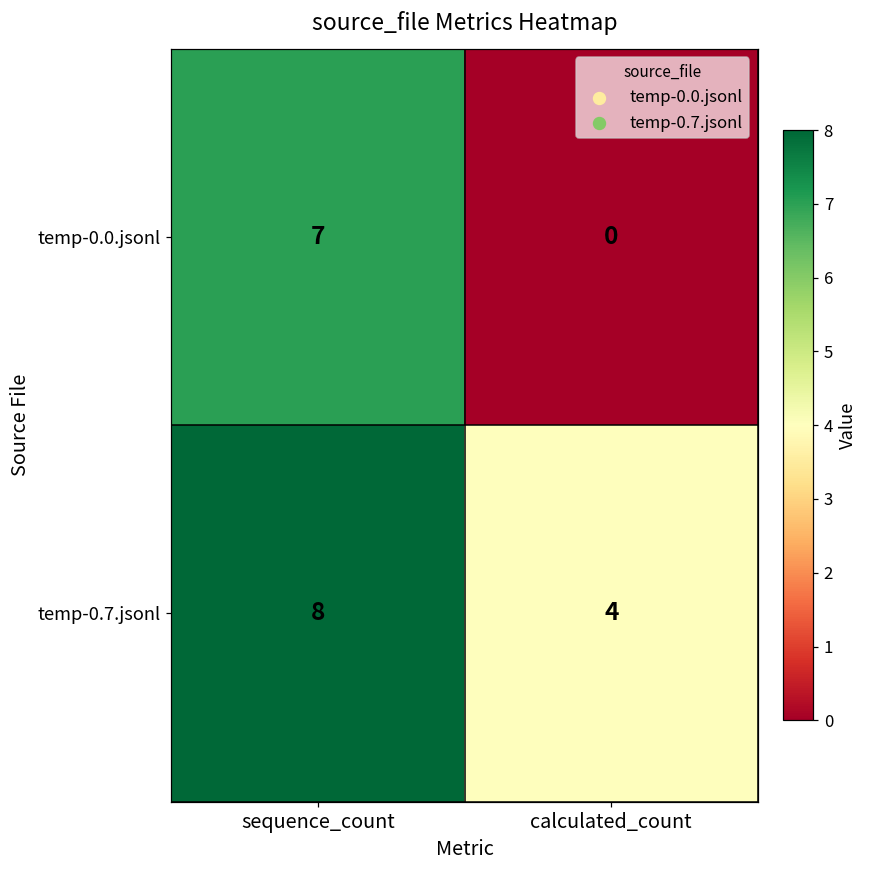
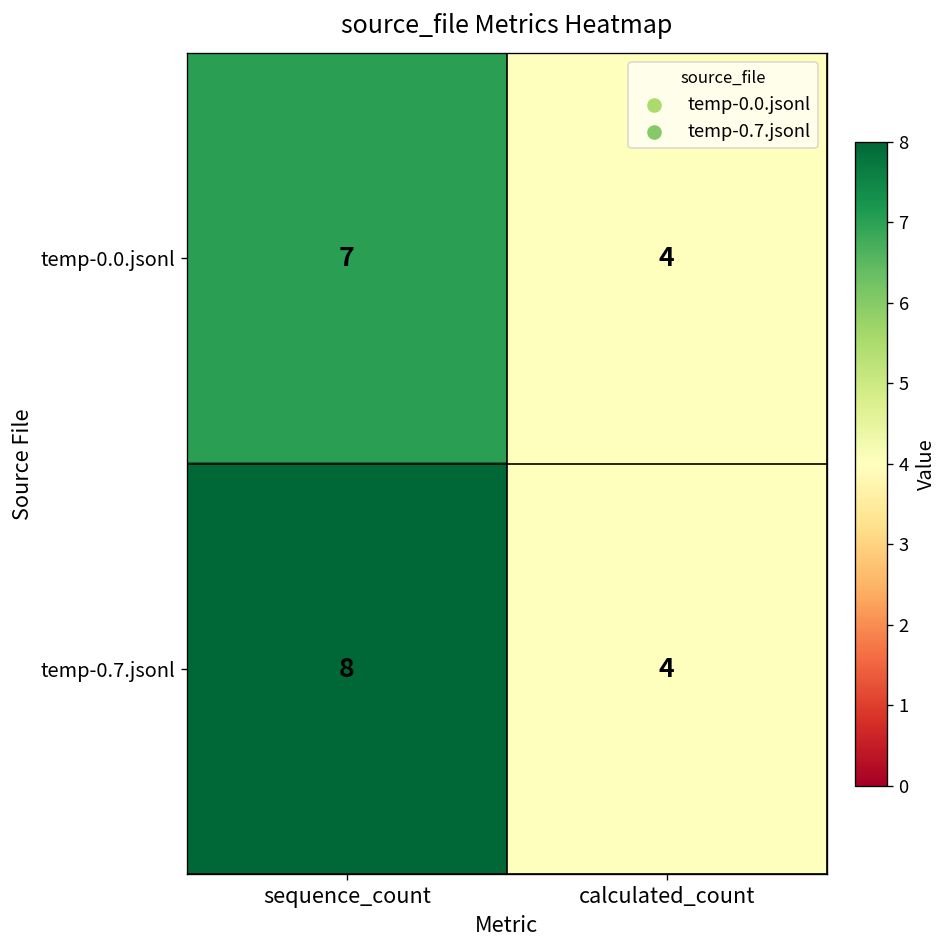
  {
    "temp-0.0.jsonl": {
      "sequence_count": 7,
-     "calculated_count": 0
+     "calculated_count": 4
    },
    "temp-0.7.jsonl": {
      "sequence_count": 8,
      "calculated_count": 4
    }
  }
